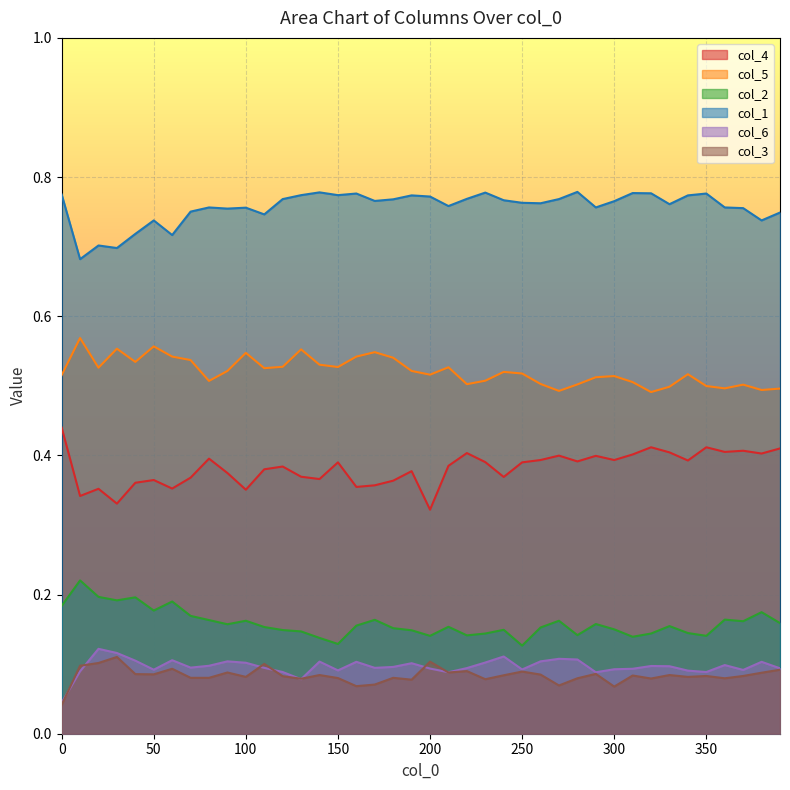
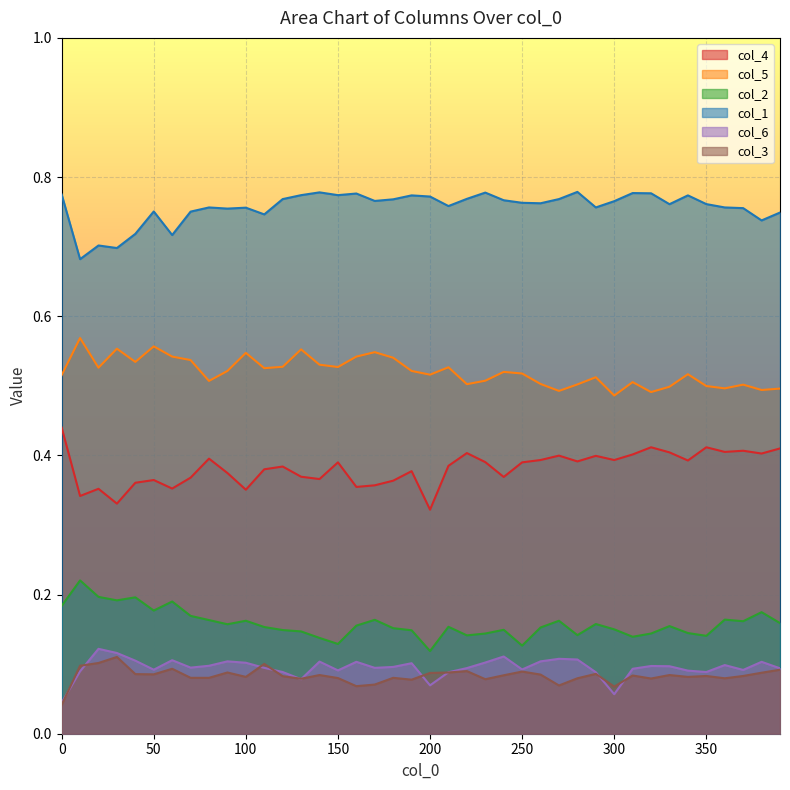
  {
    "col_4": {
      "0": 0.44,
      "50": 0.36,
      "100": 0.35,
      "150": 0.39,
      "200": 0.32,
      "250": 0.39,
      "300": 0.39,
      "350": 0.41
    },
    "col_5": {
      "0": 0.52,
      "50": 0.56,
      "100": 0.55,
      "150": 0.53,
      "200": 0.52,
      "250": 0.52,
-     "300": 0.51,
+     "300": 0.49,
      "350": 0.50
    },
    "col_2": {
      "0": 0.18,
      "50": 0.18,
      "100": 0.16,
      "150": 0.13,
-     "200": 0.14,
+     "200": 0.12,
      "250": 0.13,
      "300": 0.15,
      "350": 0.14
    },
    "col_1": {
      "0": 0.78,
-     "50": 0.74,
+     "50": 0.75,
      "100": 0.76,
      "150": 0.77,
      "200": 0.77,
      "250": 0.76,
      "300": 0.77,
-     "350": 0.78
+     "350": 0.76
    },
    "col_6": {
      "50": 0.09,
      "100": 0.10,
      "150": 0.09,
-     "200": 0.09,
-     "300": 0.09,
+     "200": 0.07,
+     "300": 0.06,
      "350": 0.09
    },
    "col_3": {
      "50": 0.09,
      "100": 0.08,
      "150": 0.08,
-     "200": 0.10,
+     "200": 0.09,
      "300": 0.07,
      "350": 0.08
    }
  }
